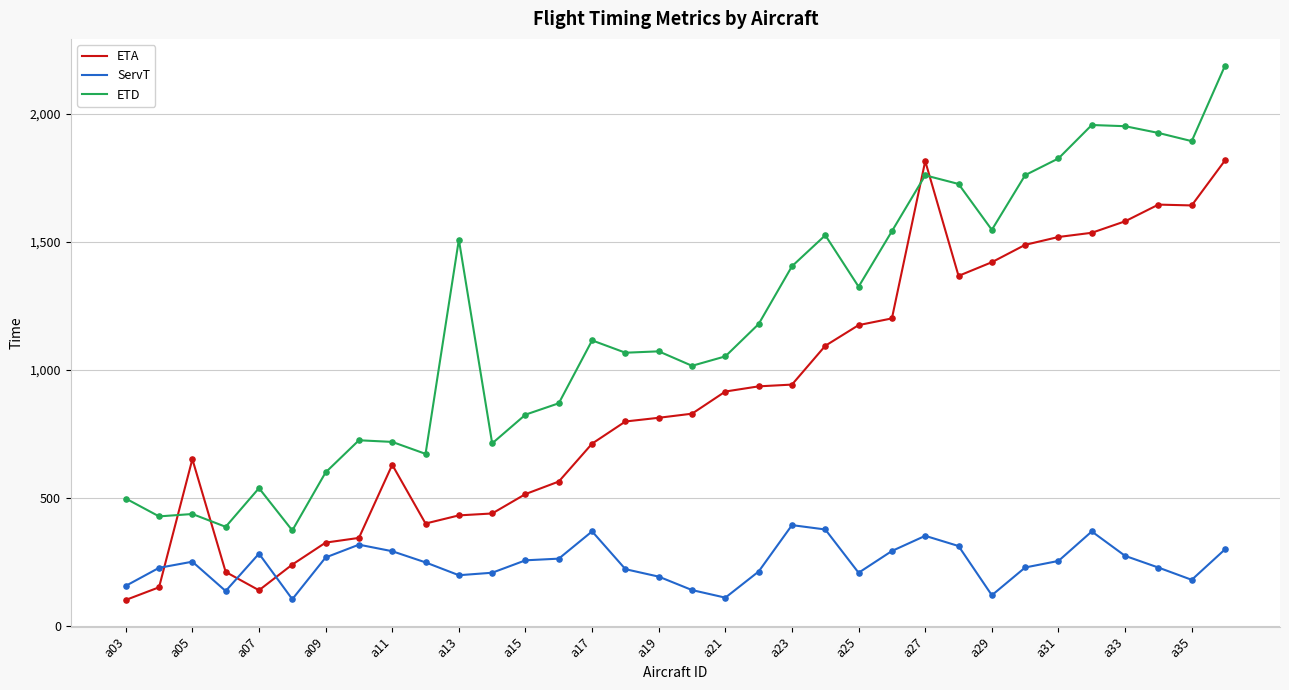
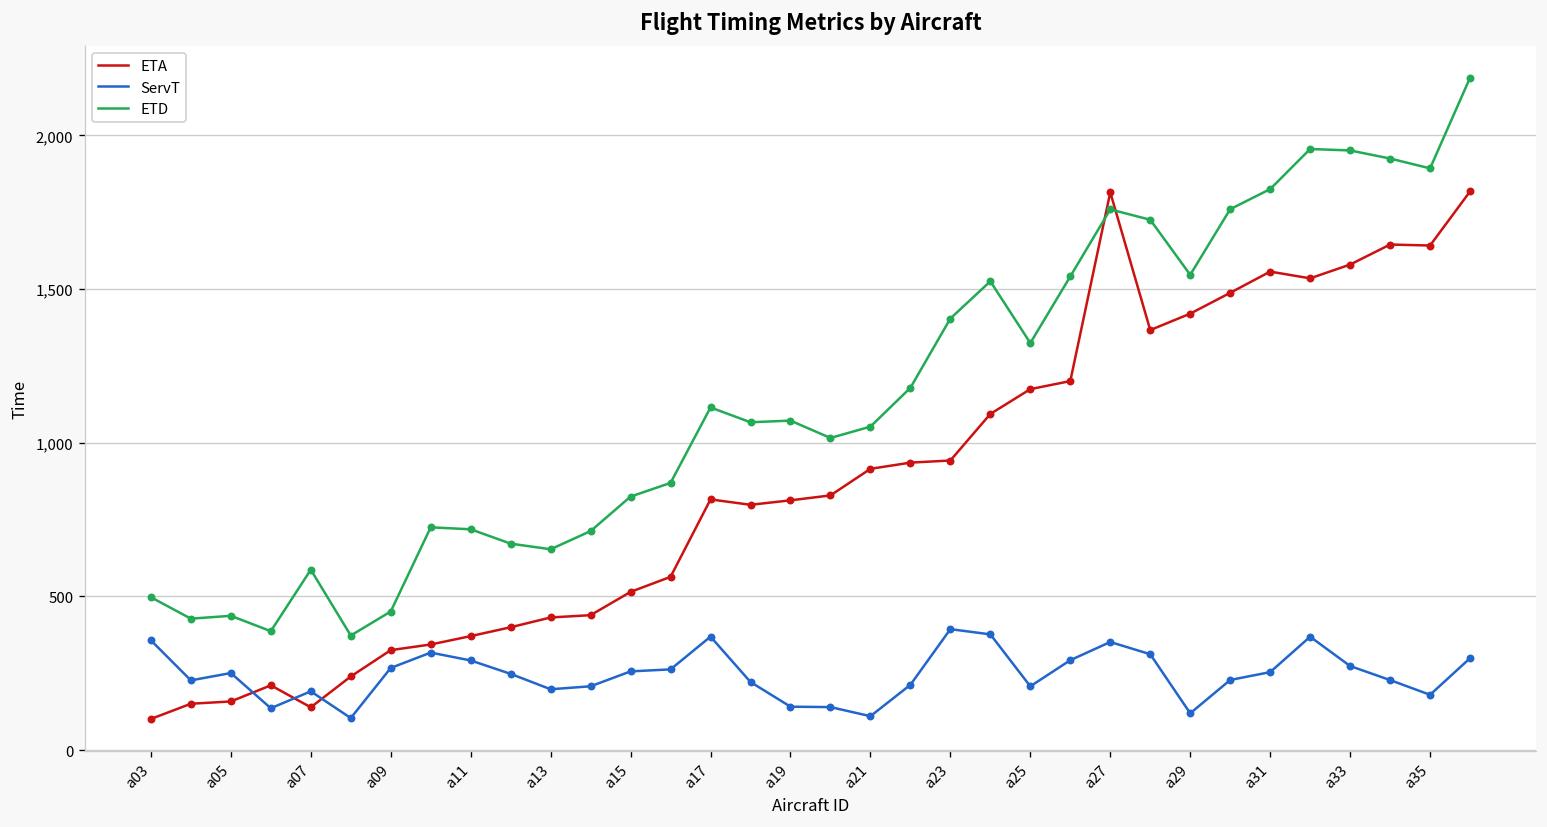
  {
    "ETA": {
      "a03": "100",
-     "a05": "650",
+     "a05": "160",
      "a07": "140",
      "a09": "330",
-     "a11": "630",
+     "a11": "370",
      "a13": "430",
      "a15": "510",
-     "a17": "710",
+     "a17": "820",
      "a19": "810",
      "a21": "920",
      "a23": "940",
      "a25": "1,170",
      "a27": "1,810",
      "a29": "1,420",
-     "a31": "1,520",
+     "a31": "1,560",
      "a33": "1,580",
      "a35": "1,640"
    },
    "ServT": {
-     "a03": "160",
+     "a03": "360",
      "a05": "250",
-     "a07": "280",
+     "a07": "190",
      "a09": "270",
      "a11": "290",
      "a13": "200",
      "a15": "260",
      "a17": "370",
-     "a19": "190",
+     "a19": "140",
      "a21": "110",
      "a23": "390",
      "a25": "210",
      "a27": "350",
      "a29": "120",
      "a31": "250",
      "a33": "270",
      "a35": "180"
    },
    "ETD": {
      "a03": "500",
      "a05": "440",
-     "a07": "540",
-     "a09": "600",
+     "a07": "590",
+     "a09": "450",
      "a11": "720",
-     "a13": "1,510",
+     "a13": "650",
      "a15": "820",
      "a17": "1,110",
      "a19": "1,070",
      "a21": "1,050",
      "a23": "1,400",
      "a25": "1,320",
      "a27": "1,760",
      "a29": "1,550",
      "a31": "1,830",
      "a33": "1,950",
      "a35": "1,890"
    }
  }
